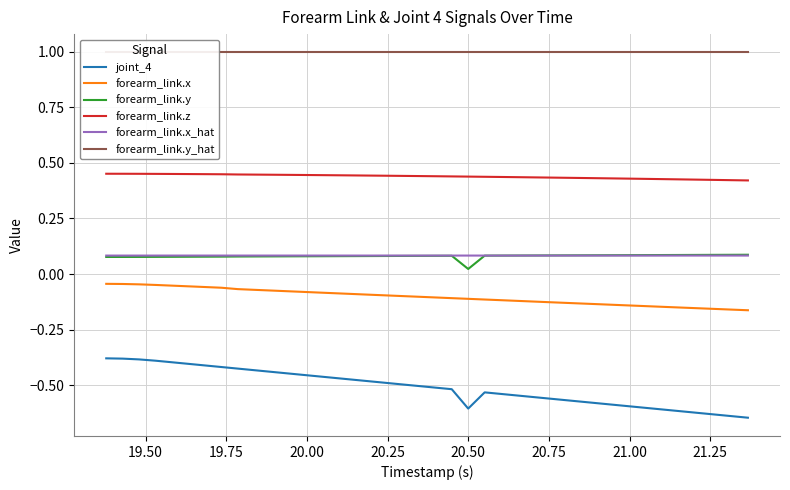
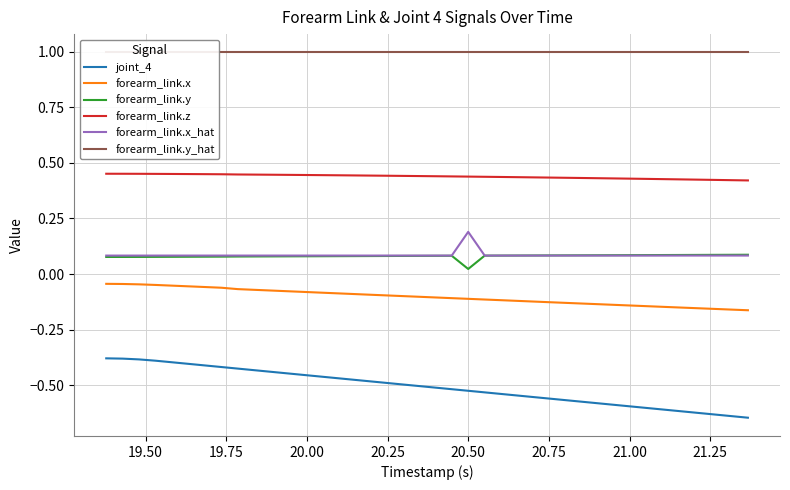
  {
    "joint_4": {
-     "20.50": -0.61
+     "20.50": -0.53
    },
    "forearm_link.x": {
      "20.50": -0.11
    },
    "forearm_link.y": {
      "20.50": 0.02
    },
    "forearm_link.z": {
      "20.50": 0.44
    },
    "forearm_link.x_hat": {
-     "20.50": 0.08
+     "20.50": 0.19
    },
    "forearm_link.y_hat": {
      "20.50": 1.00
    }
  }
